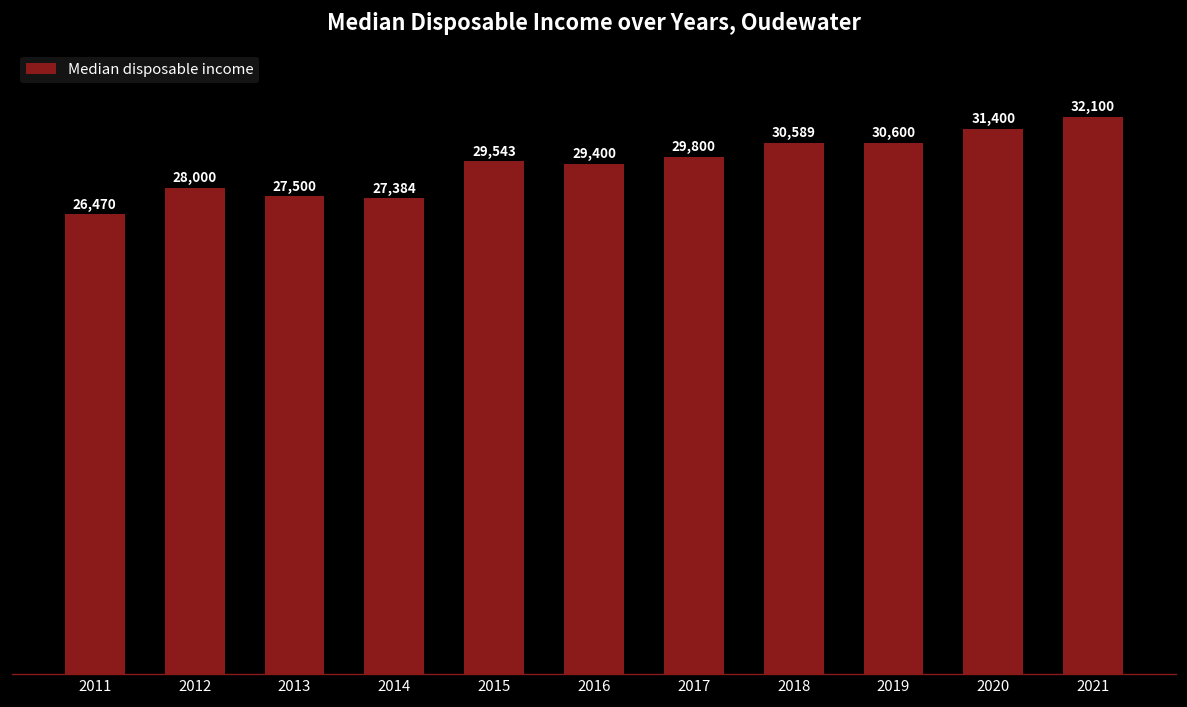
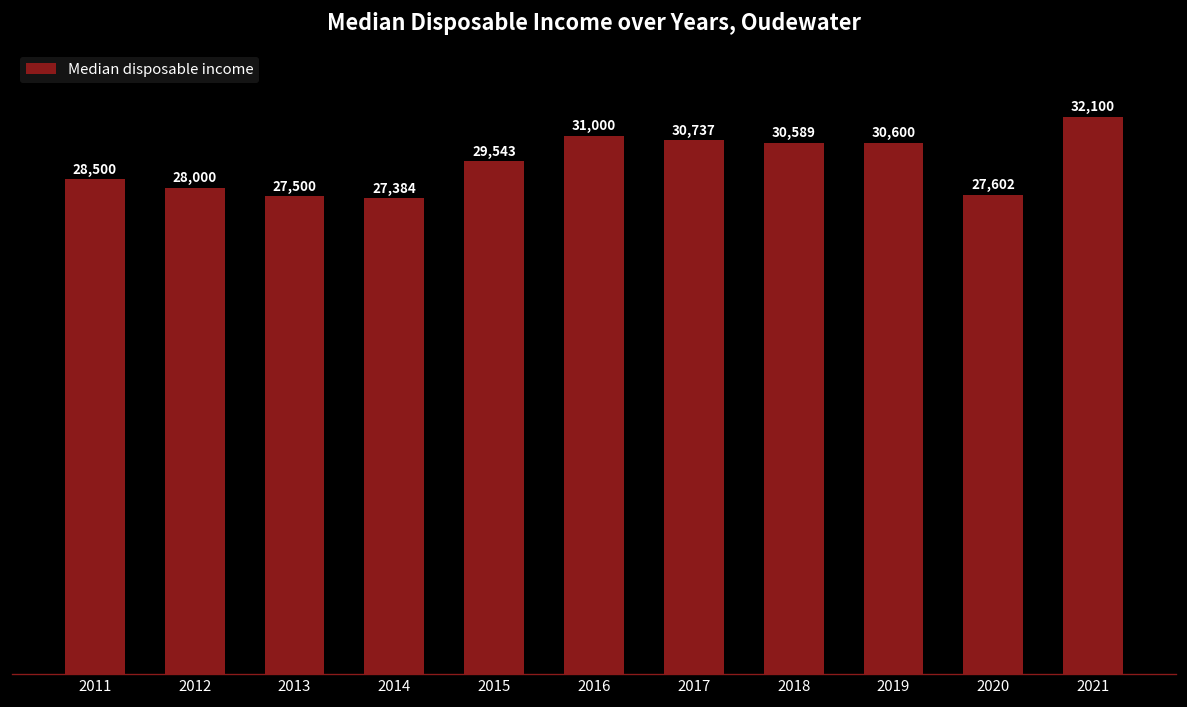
  {
-   "2011": "26,470",
+   "2011": "28,500",
    "2012": "28,000",
    "2013": "27,500",
    "2014": "27,384",
    "2015": "29,543",
-   "2016": "29,400",
-   "2017": "29,800",
+   "2016": "31,000",
+   "2017": "30,737",
    "2018": "30,589",
    "2019": "30,600",
-   "2020": "31,400",
+   "2020": "27,602",
    "2021": "32,100"
  }
